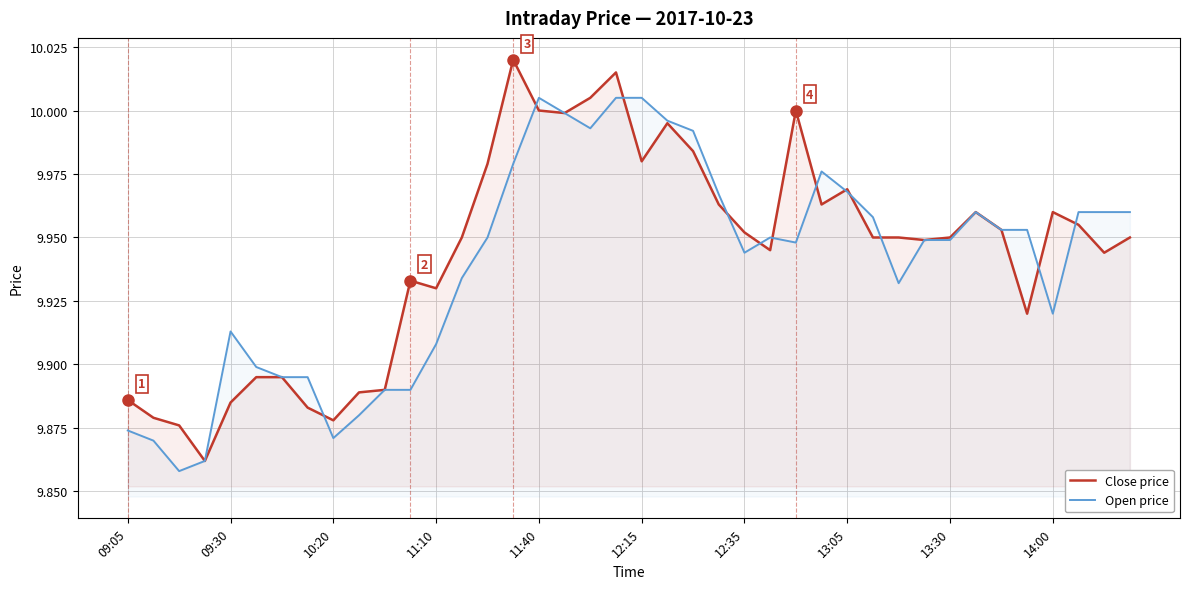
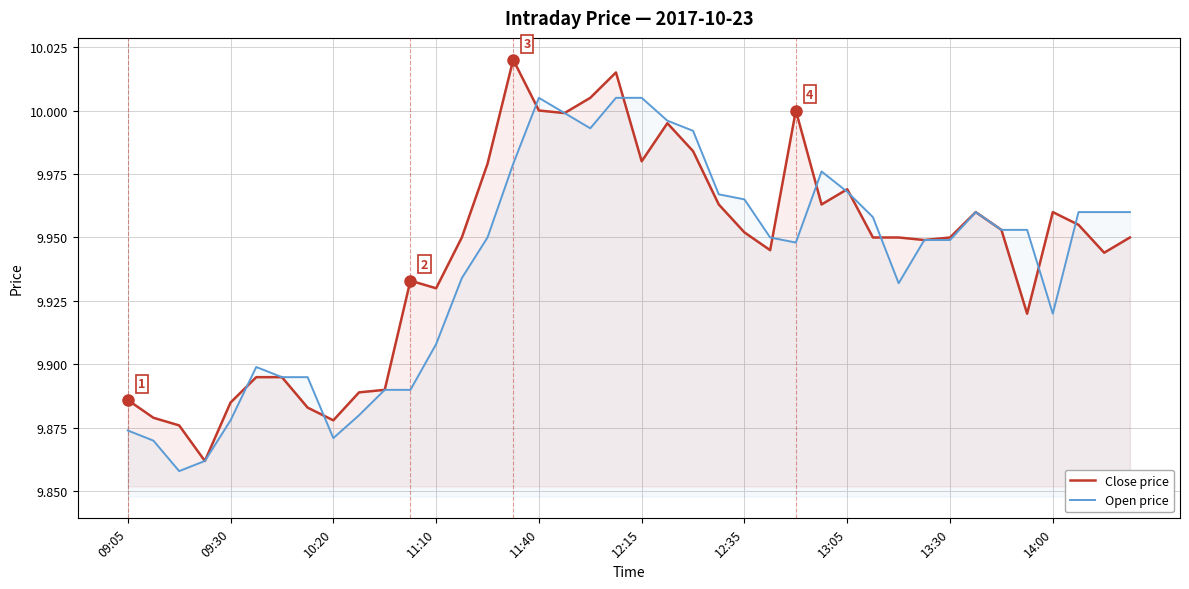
  {
    "Open price": {
      "09:05": 9.874,
-     "09:30": 9.913,
+     "09:30": 9.878,
      "10:20": 9.871,
      "11:10": 9.908,
      "11:40": 10.005,
      "12:15": 10.005,
-     "12:35": 9.944,
+     "12:35": 9.965,
      "13:05": 9.968,
      "14:00": 9.920
    }
  }
